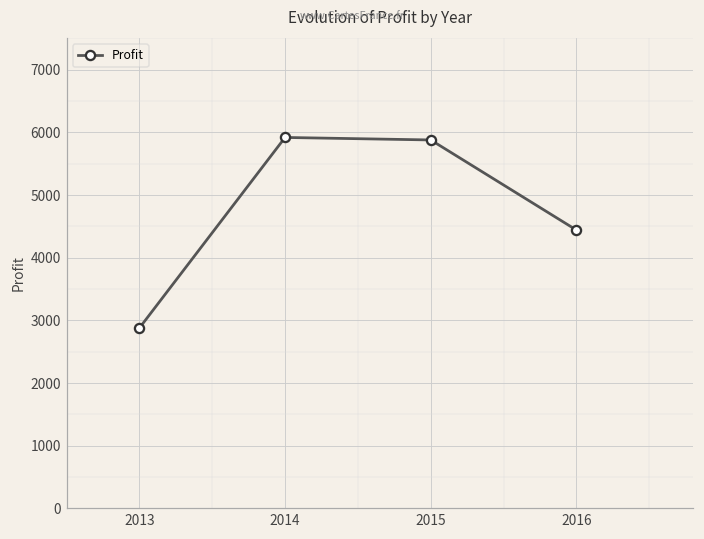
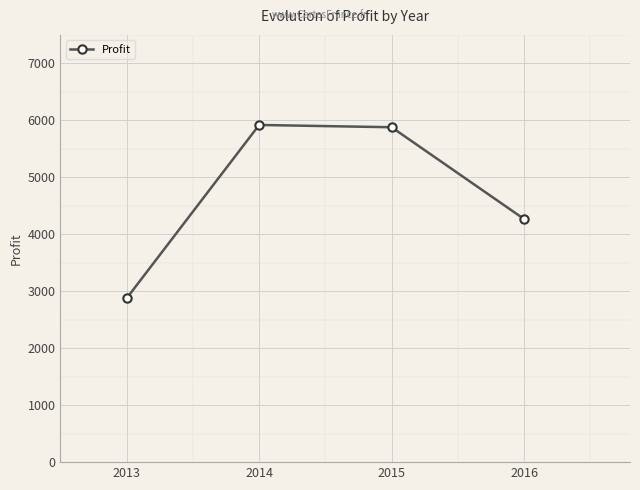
  {
    "2013": 2900,
    "2014": 5900,
    "2015": 5900,
-   "2016": 4400
+   "2016": 4300
  }
